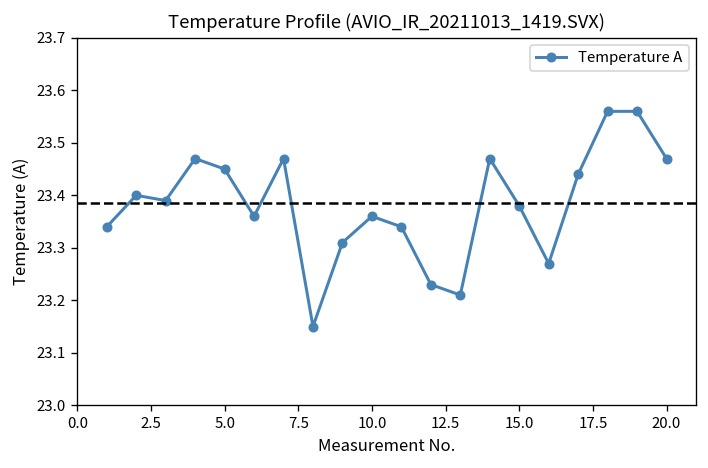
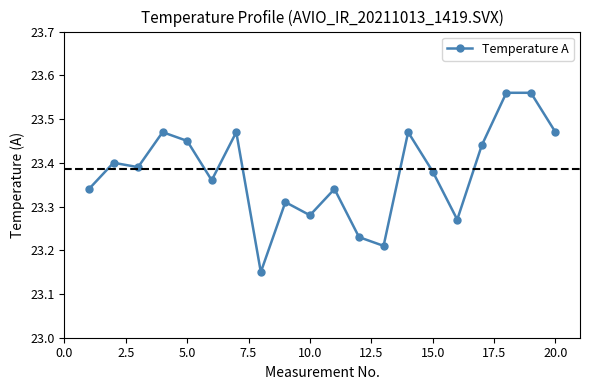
  {
    "5.0": 23.45,
-   "10.0": 23.36,
+   "10.0": 23.28,
    "15.0": 23.38,
    "20.0": 23.47
  }
